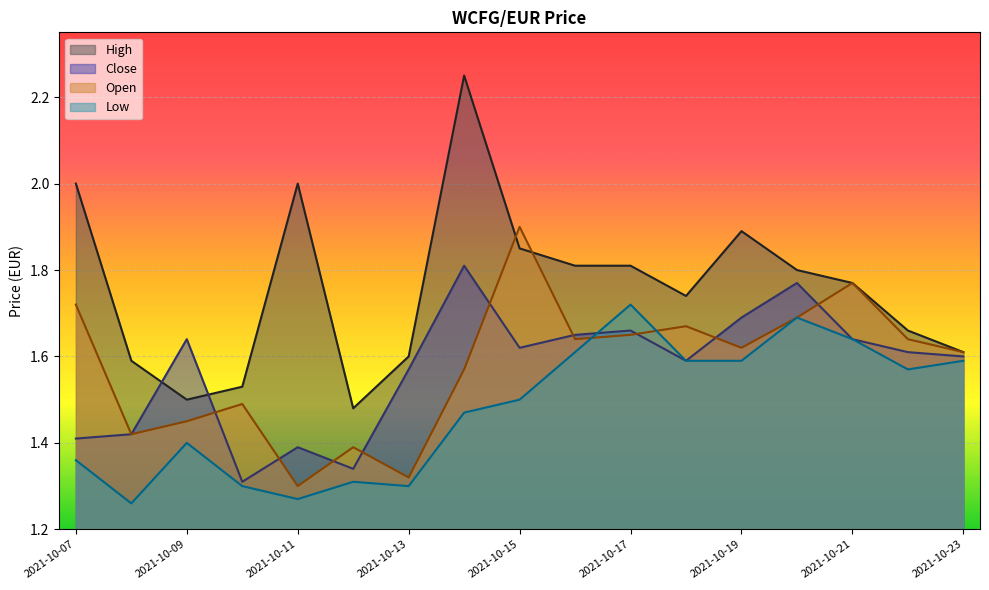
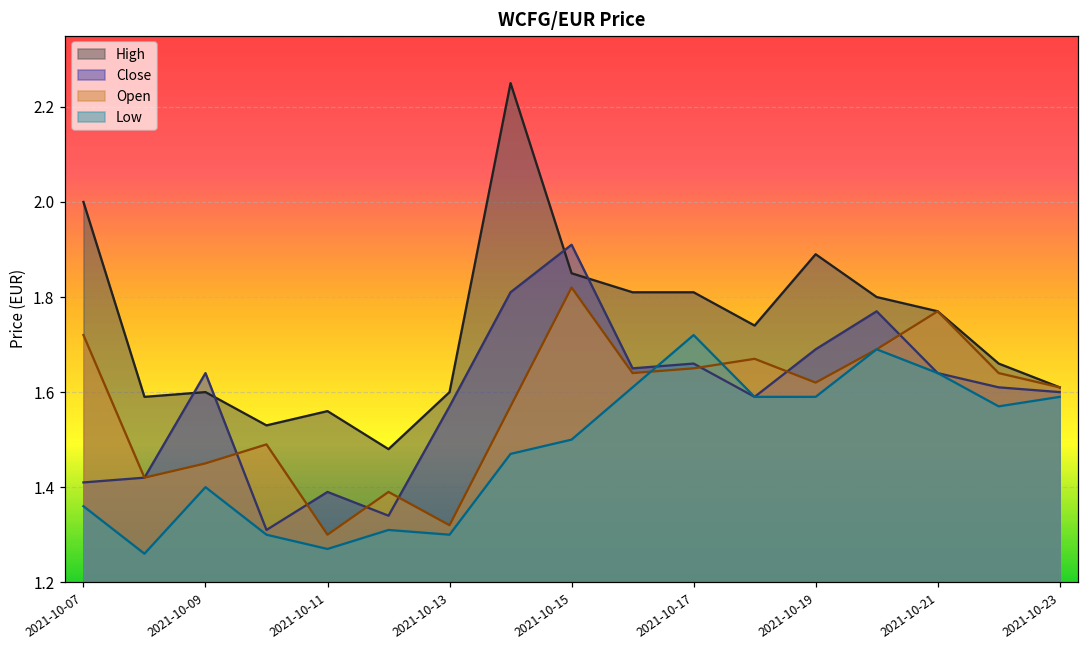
  {
    "High": {
      "2021-10-07": 2.00,
-     "2021-10-09": 1.5,
-     "2021-10-11": 2.00,
+     "2021-10-09": 1.6,
+     "2021-10-11": 1.56,
      "2021-10-13": 1.60,
      "2021-10-15": 1.85,
      "2021-10-17": 1.81,
      "2021-10-19": 1.89
    },
    "Close": {
      "2021-10-07": 1.41,
      "2021-10-09": 1.64,
      "2021-10-11": 1.39,
      "2021-10-13": 1.57,
-     "2021-10-15": 1.62,
+     "2021-10-15": 1.91,
      "2021-10-17": 1.66,
      "2021-10-19": 1.69,
      "2021-10-23": 1.60
    },
    "Open": {
      "2021-10-07": 1.72,
      "2021-10-09": 1.45,
      "2021-10-11": 1.30,
      "2021-10-13": 1.32,
-     "2021-10-15": 1.90,
+     "2021-10-15": 1.82,
      "2021-10-17": 1.65,
      "2021-10-19": 1.62
    },
    "Low": {
      "2021-10-07": 1.36,
      "2021-10-09": 1.40,
      "2021-10-11": 1.27,
      "2021-10-13": 1.30,
      "2021-10-15": 1.50,
      "2021-10-17": 1.72,
      "2021-10-19": 1.59,
      "2021-10-23": 1.59
    }
  }
